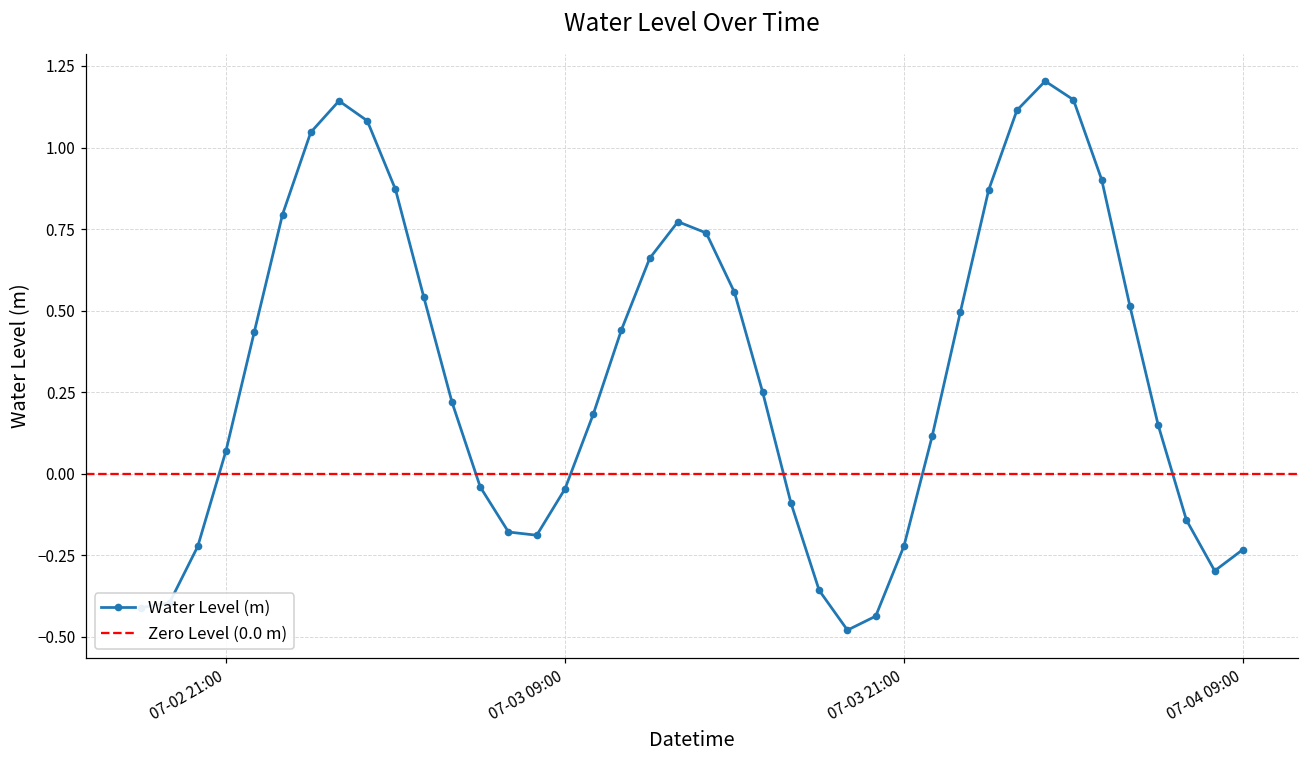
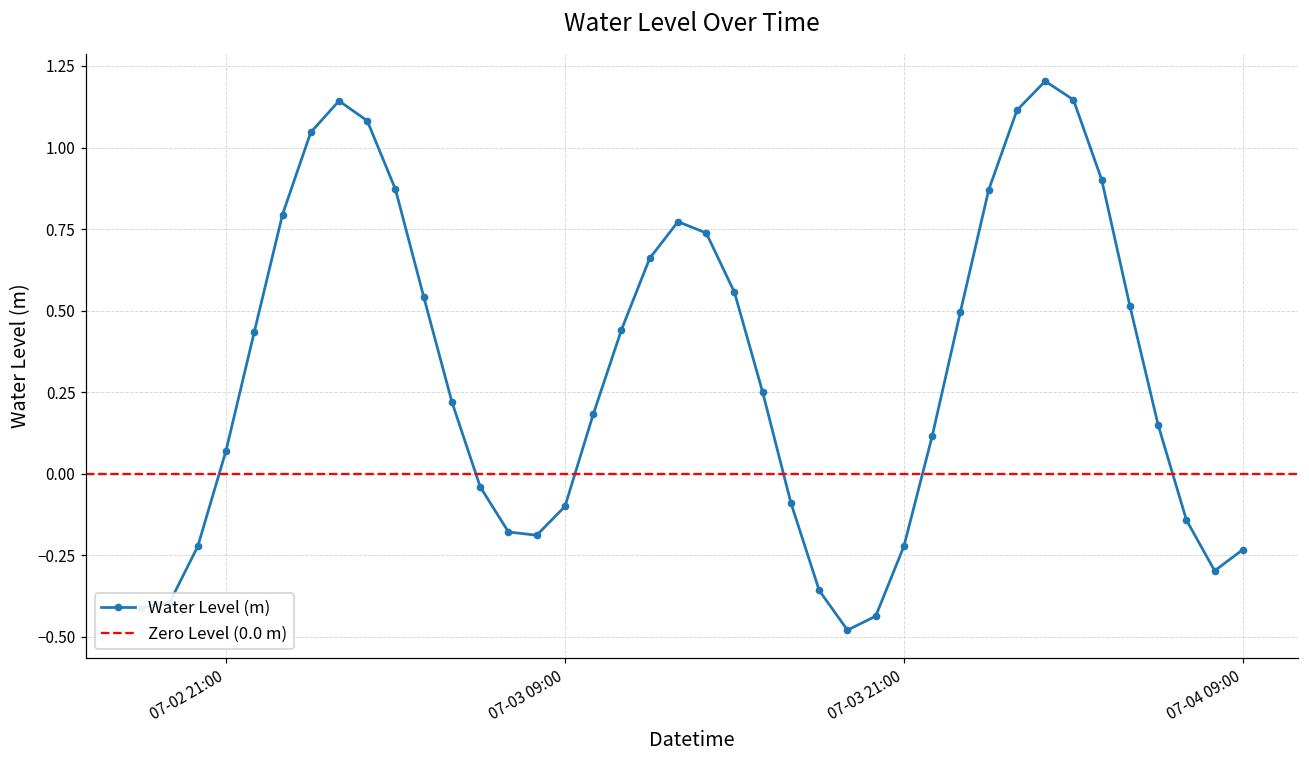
  {
    "07-02 21:00": 0.07,
-   "07-03 09:00": -0.05,
+   "07-03 09:00": -0.10,
    "07-03 21:00": -0.22,
    "07-04 09:00": -0.23
  }
